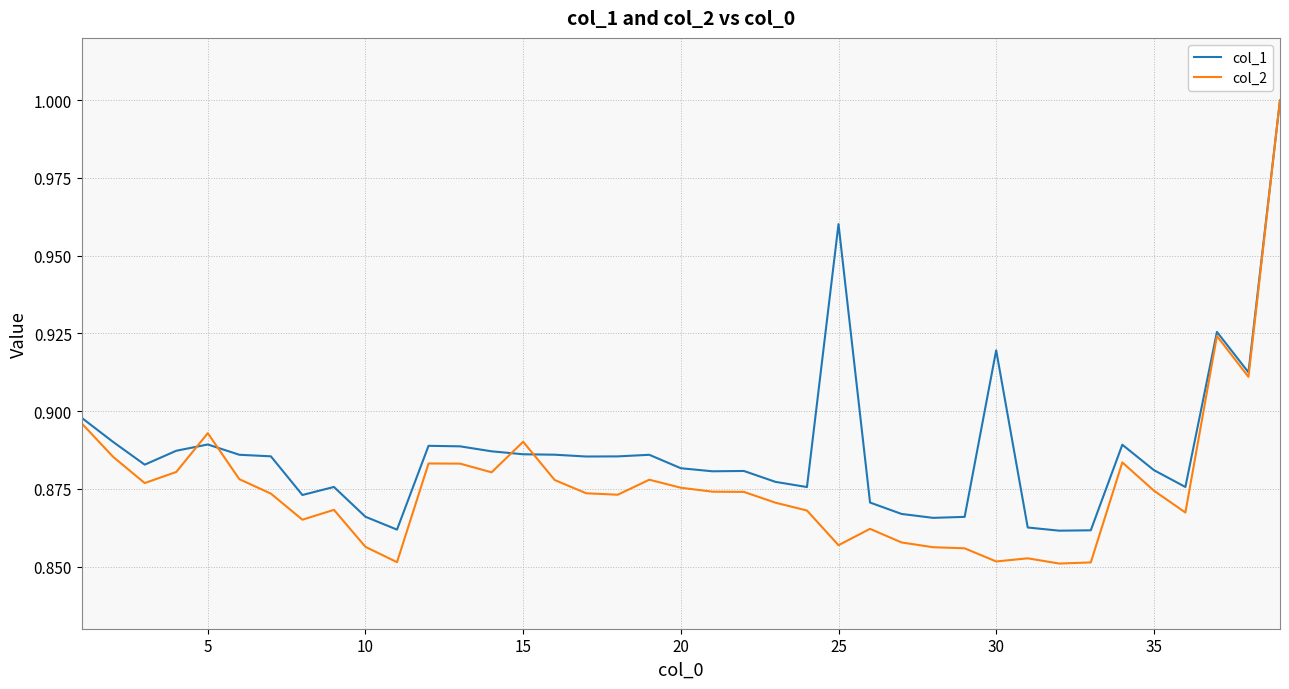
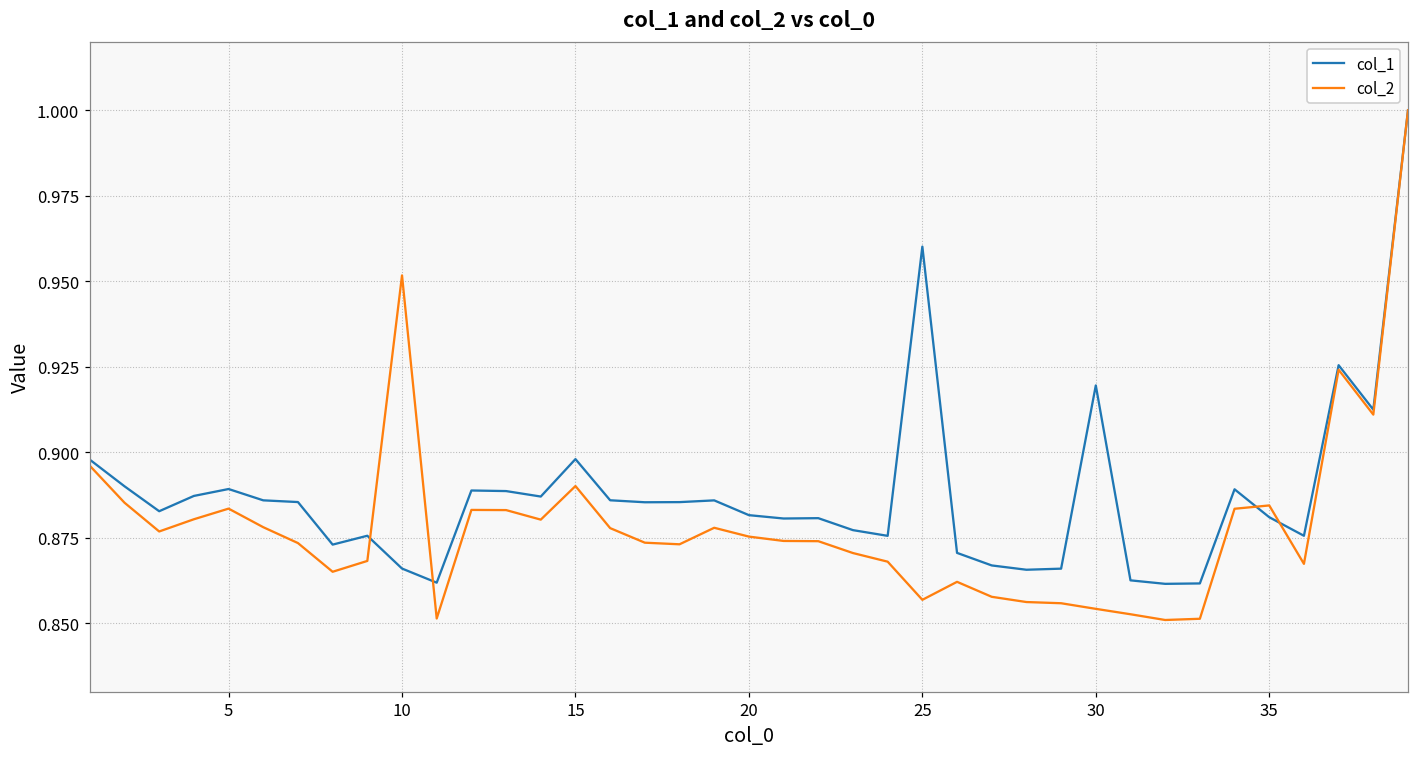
  {
    "col_1": {
      "5": 0.889,
      "10": 0.866,
-     "15": 0.886,
+     "15": 0.898,
      "20": 0.882,
      "25": 0.960,
      "30": 0.920,
      "35": 0.881
    },
    "col_2": {
-     "5": 0.893,
-     "10": 0.856,
+     "5": 0.884,
+     "10": 0.952,
      "15": 0.890,
      "20": 0.875,
      "25": 0.857,
-     "30": 0.852,
-     "35": 0.874
+     "30": 0.854,
+     "35": 0.884
    }
  }
